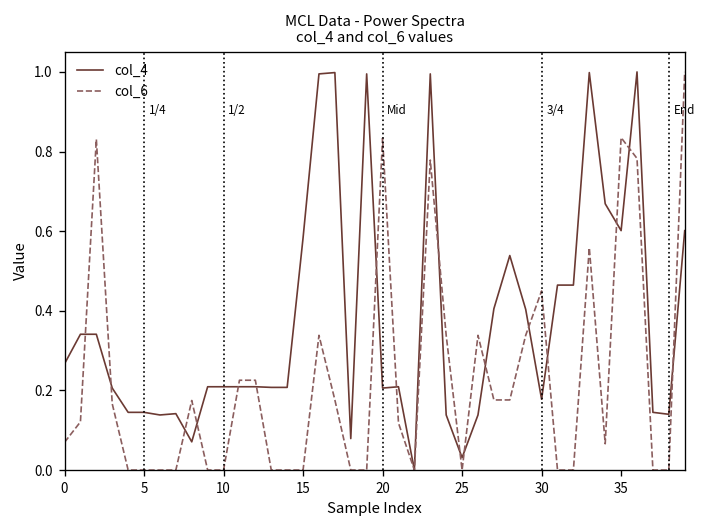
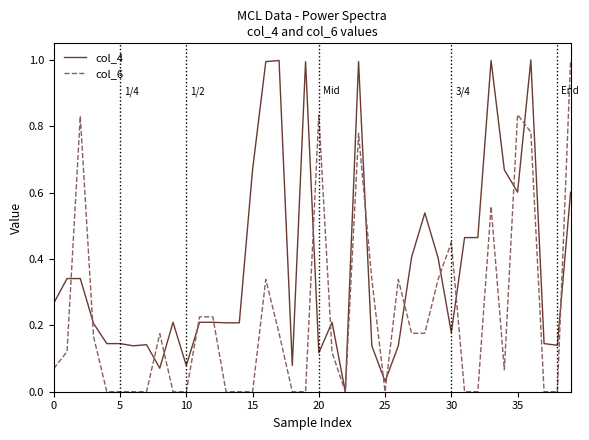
  {
    "col_4": {
      "0": 0.27,
      "5": 0.14,
-     "10": 0.21,
-     "15": 0.58,
-     "20": 0.21,
+     "10": 0.08,
+     "15": 0.67,
+     "20": 0.12,
      "25": 0.03,
      "30": 0.18,
      "35": 0.60
    },
    "col_6": {
      "0": 0.07,
      "5": 0.00,
      "10": 0.00,
      "15": 0.00,
      "20": 0.83,
      "25": 0.00,
      "30": 0.45,
      "35": 0.83
    }
  }
